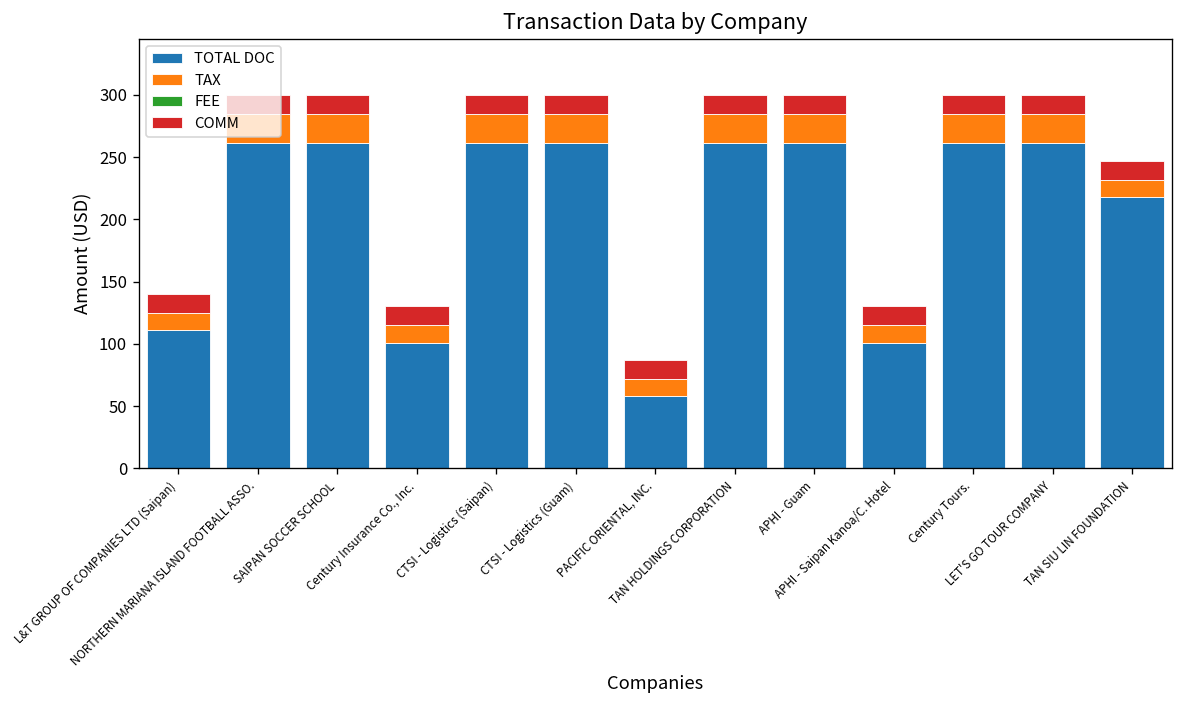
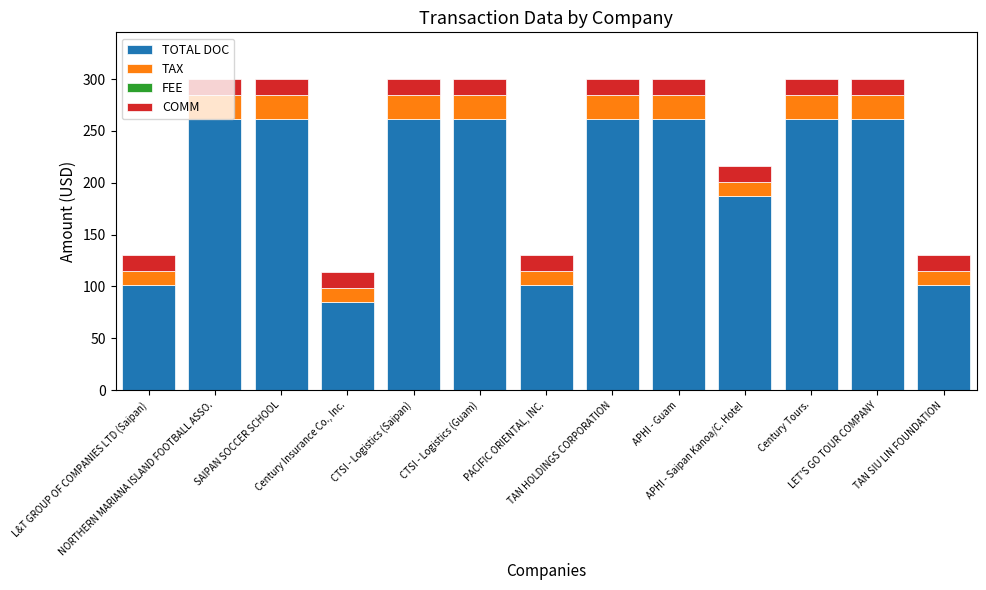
  {
    "TOTAL DOC": {
-     "L&T GROUP OF COMPANIES LTD (Saipan)": 111,
+     "L&T GROUP OF COMPANIES LTD (Saipan)": 101,
      "NORTHERN MARIANA ISLAND FOOTBALL ASSO.": 261,
      "SAIPAN SOCCER SCHOOL": 261,
-     "Century Insurance Co., Inc.": 101,
+     "Century Insurance Co., Inc.": 85,
      "CTSI - Logistics (Saipan)": 261,
      "CTSI - Logistics (Guam)": 261,
-     "PACIFIC ORIENTAL, INC.": 58,
+     "PACIFIC ORIENTAL, INC.": 101,
      "TAN HOLDINGS CORPORATION": 261,
      "APHI - Guam": 261,
-     "APHI - Saipan Kanoa/C. Hotel": 101,
+     "APHI - Saipan Kanoa/C. Hotel": 187,
      "Century Tours.": 261,
      "LET'S GO TOUR COMPANY": 261,
-     "TAN SIU LIN FOUNDATION": 218
+     "TAN SIU LIN FOUNDATION": 101
    },
    "COMM": {
      "L&T GROUP OF COMPANIES LTD (Saipan)": 15,
      "SAIPAN SOCCER SCHOOL": 15,
      "Century Insurance Co., Inc.": 15,
      "CTSI - Logistics (Saipan)": 15,
      "CTSI - Logistics (Guam)": 15,
      "PACIFIC ORIENTAL, INC.": 15,
      "TAN HOLDINGS CORPORATION": 15,
      "APHI - Guam": 15,
      "APHI - Saipan Kanoa/C. Hotel": 15,
      "Century Tours.": 15,
      "LET'S GO TOUR COMPANY": 15,
      "TAN SIU LIN FOUNDATION": 15
    }
  }
